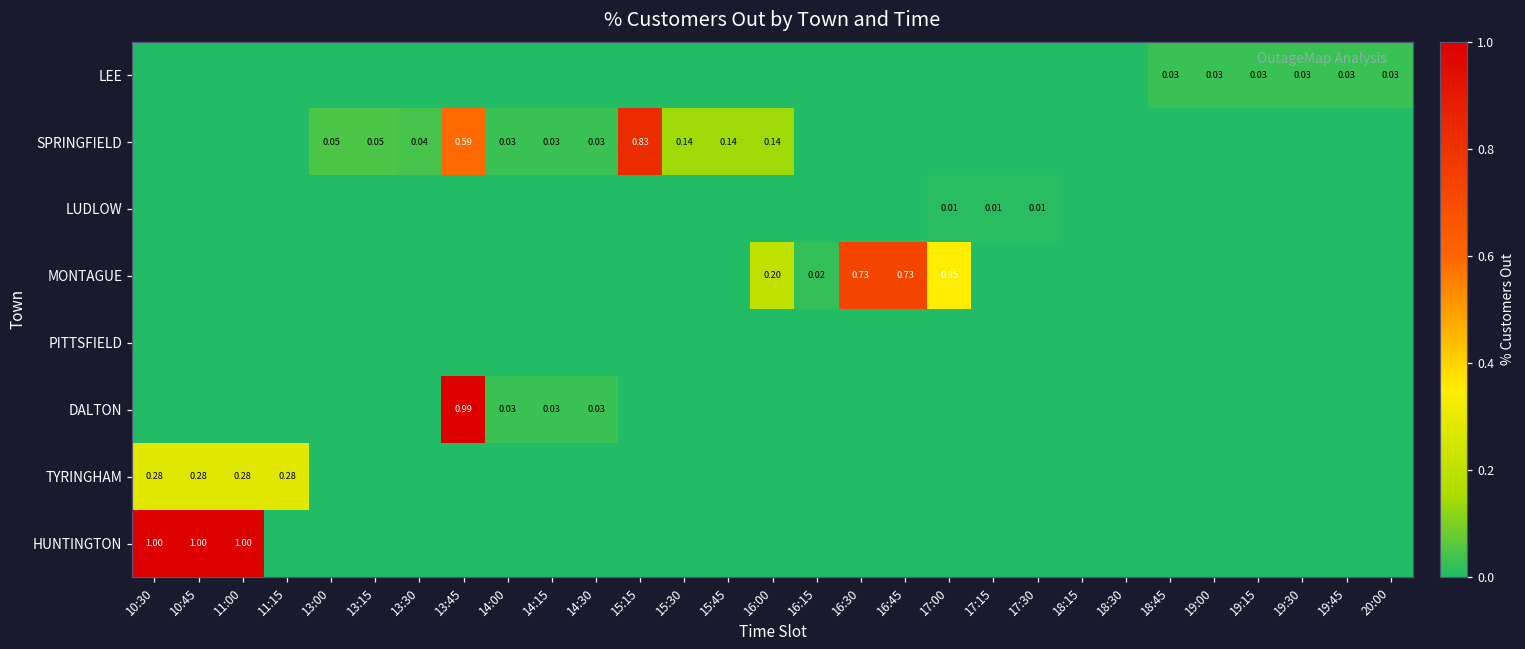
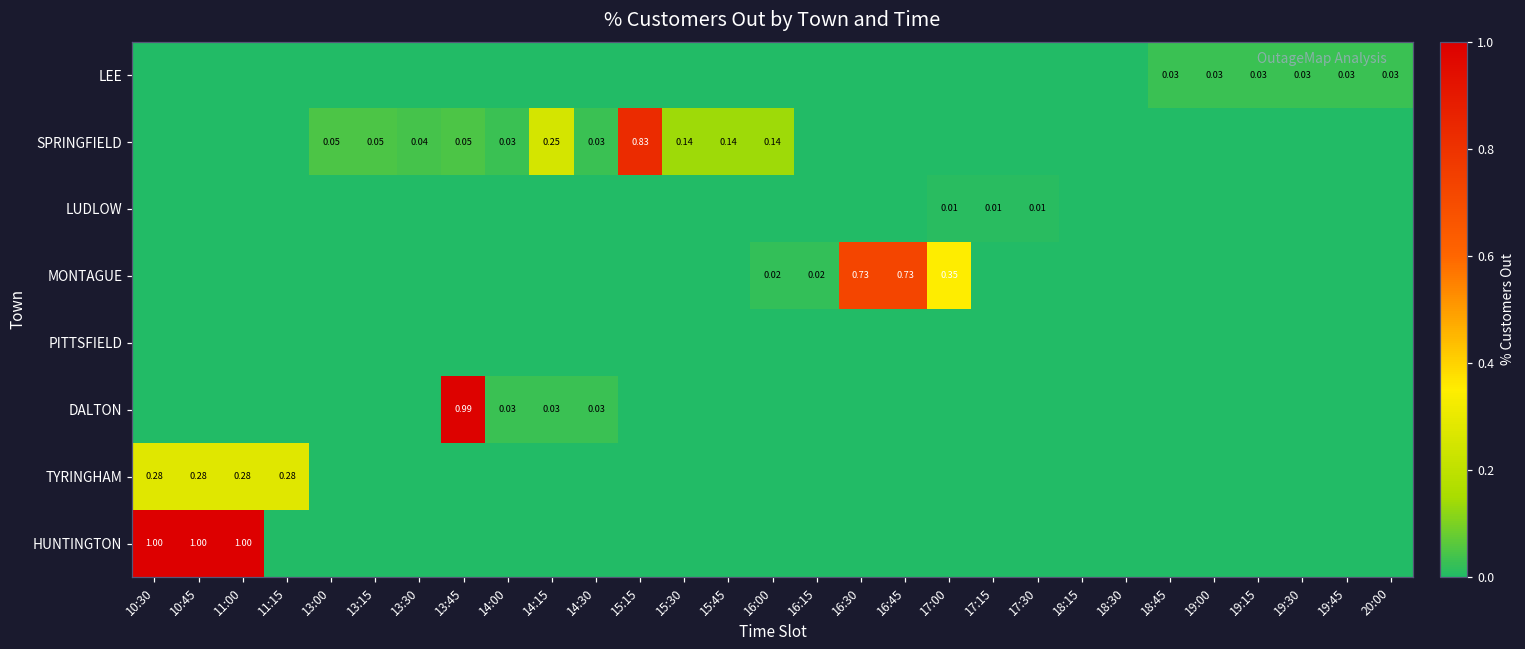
  {
    "LEE": {
      "18:45": 0.03,
      "19:00": 0.03,
      "19:15": 0.03,
      "19:45": 0.03,
      "20:00": 0.03
    },
    "SPRINGFIELD": {
      "13:00": 0.05,
      "13:15": 0.05,
      "13:30": 0.04,
-     "13:45": 0.59,
+     "13:45": 0.05,
      "14:00": 0.03,
-     "14:15": 0.03,
+     "14:15": 0.25,
      "14:30": 0.03,
      "15:15": 0.83,
      "15:30": 0.14,
      "15:45": 0.14,
      "16:00": 0.14
    },
    "LUDLOW": {
      "17:00": 0.01,
      "17:15": 0.01,
      "17:30": 0.01
    },
    "MONTAGUE": {
-     "16:00": 0.20,
+     "16:00": 0.02,
      "16:15": 0.02,
      "16:30": 0.73,
      "16:45": 0.73,
      "17:00": 0.35
    },
    "DALTON": {
      "13:45": 0.99,
      "14:00": 0.03,
      "14:15": 0.03,
      "14:30": 0.03
    },
    "TYRINGHAM": {
      "10:30": 0.28,
      "10:45": 0.28,
      "11:00": 0.28,
      "11:15": 0.28
    },
    "HUNTINGTON": {
      "10:30": 1.00,
      "10:45": 1.00,
      "11:00": 1.00
    }
  }
